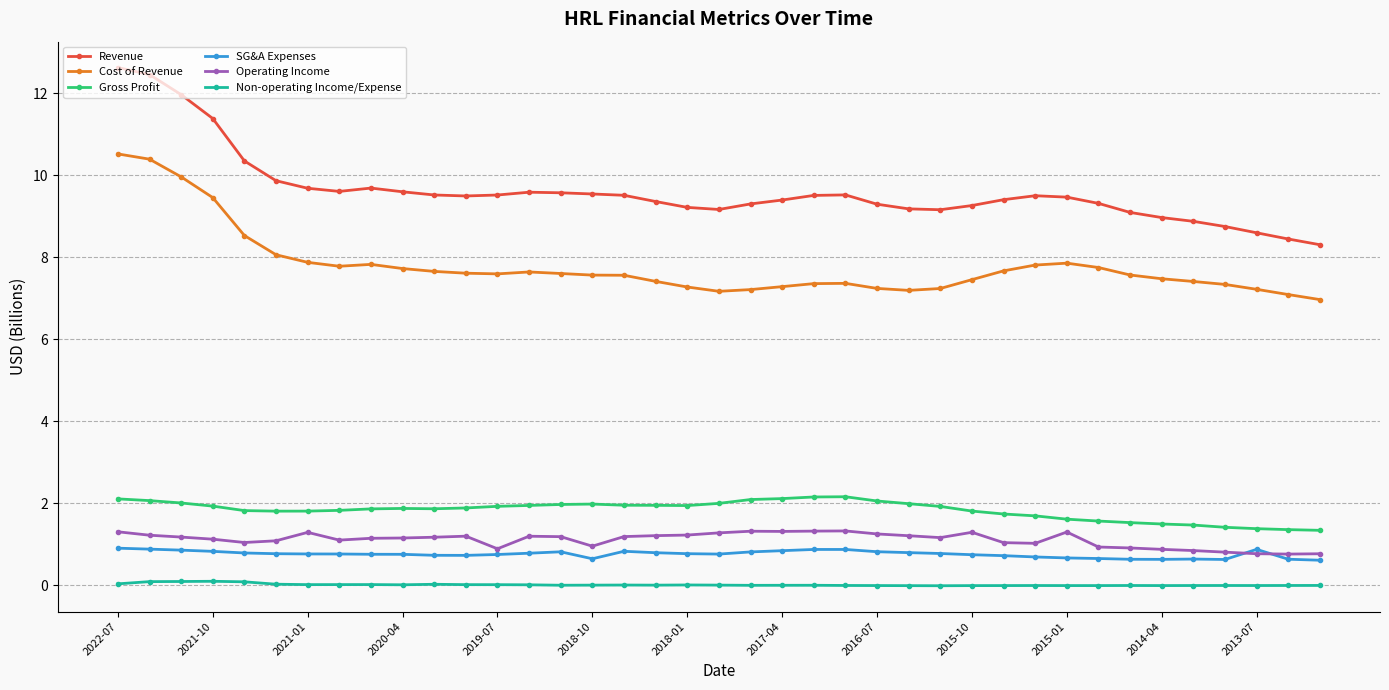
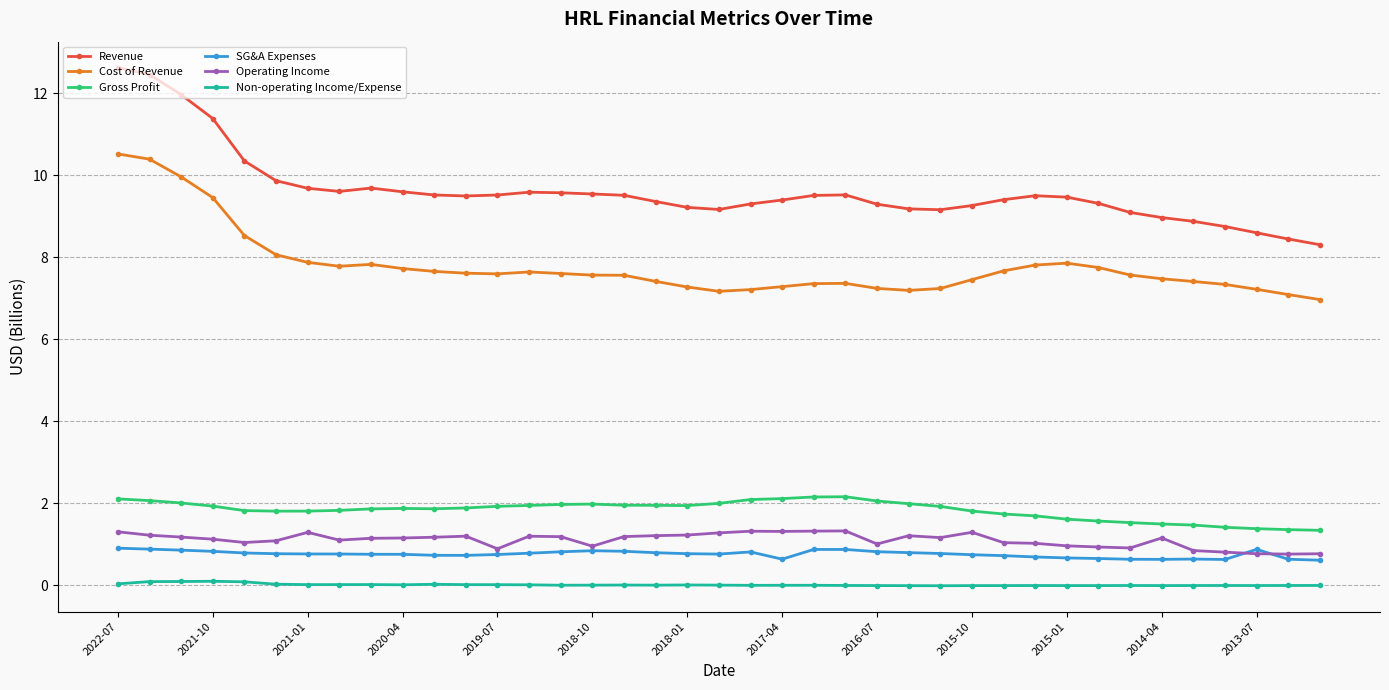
  {
    "SG&A Expenses": {
      "2022-07": 0.9,
      "2021-10": 0.8,
      "2021-01": 0.8,
      "2020-04": 0.8,
      "2019-07": 0.7,
-     "2018-10": 0.6,
+     "2018-10": 0.8,
      "2018-01": 0.8,
-     "2017-04": 0.8,
+     "2017-04": 0.6,
      "2016-07": 0.8,
      "2015-10": 0.7,
      "2015-01": 0.7,
      "2014-04": 0.6,
      "2013-07": 0.9
    },
    "Operating Income": {
      "2022-07": 1.3,
      "2021-10": 1.1,
      "2021-01": 1.3,
      "2020-04": 1.2,
      "2019-07": 0.9,
      "2018-10": 1.0,
      "2018-01": 1.2,
      "2017-04": 1.3,
-     "2016-07": 1.3,
+     "2016-07": 1.0,
      "2015-10": 1.3,
-     "2015-01": 1.3,
-     "2014-04": 0.9,
+     "2015-01": 1.0,
+     "2014-04": 1.2,
      "2013-07": 0.8
    }
  }
